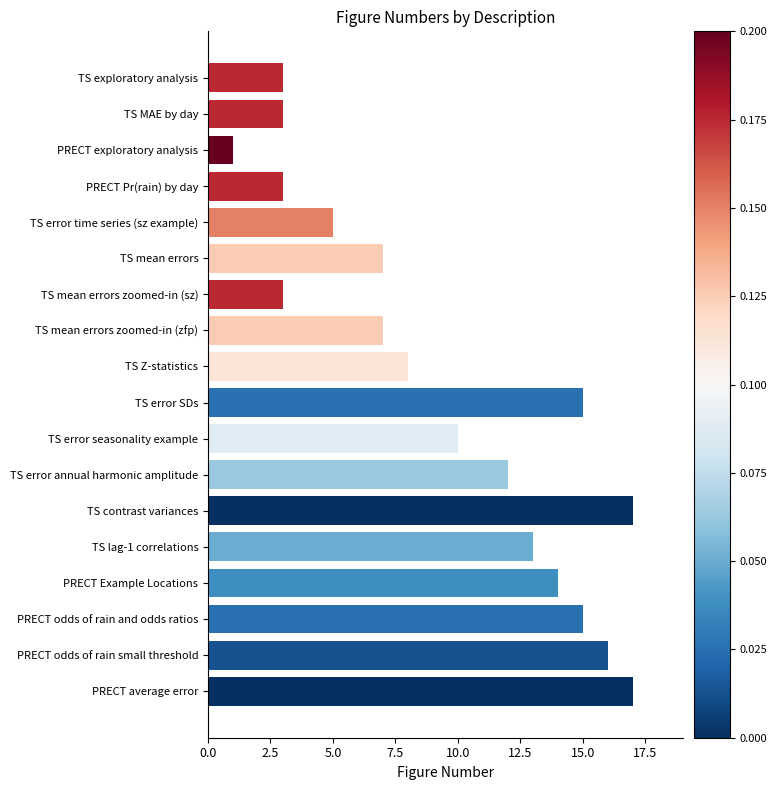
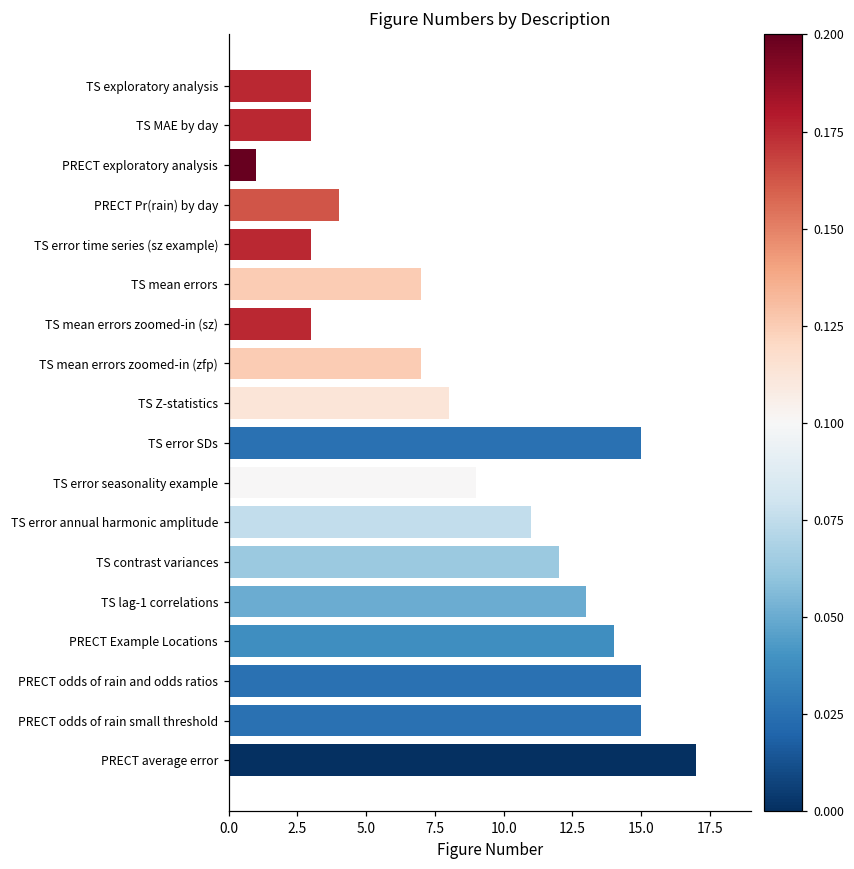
  {
    "TS exploratory analysis": 3,
    "TS MAE by day": 3,
    "PRECT exploratory analysis": 1,
-   "PRECT Pr(rain) by day": 3,
-   "TS error time series (sz example)": 5,
+   "PRECT Pr(rain) by day": 4,
+   "TS error time series (sz example)": 3,
    "TS mean errors": 7,
    "TS mean errors zoomed-in (sz)": 3,
    "TS mean errors zoomed-in (zfp)": 7,
    "TS Z-statistics": 8,
    "TS error SDs": 15,
-   "TS error seasonality example": 10,
-   "TS error annual harmonic amplitude": 12,
-   "TS contrast variances": 17,
+   "TS error seasonality example": 9,
+   "TS error annual harmonic amplitude": 11,
+   "TS contrast variances": 12,
    "TS lag-1 correlations": 13,
    "PRECT Example Locations": 14,
    "PRECT odds of rain and odds ratios": 15,
-   "PRECT odds of rain small threshold": 16,
+   "PRECT odds of rain small threshold": 15,
    "PRECT average error": 17
  }
